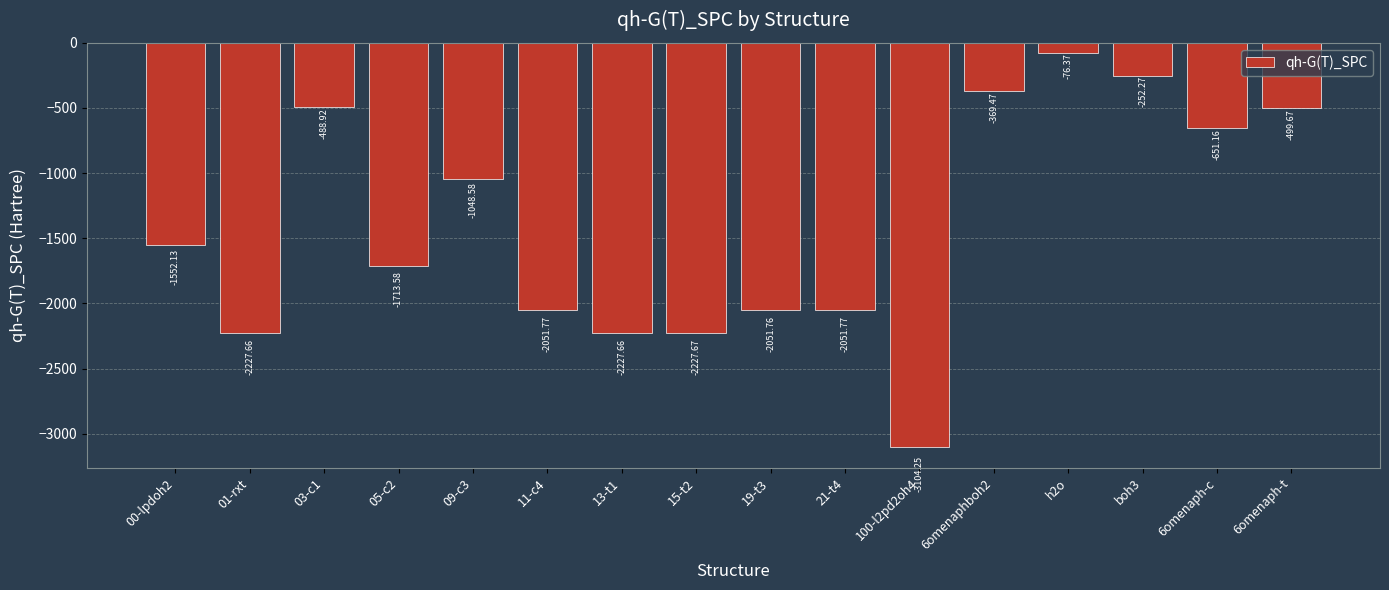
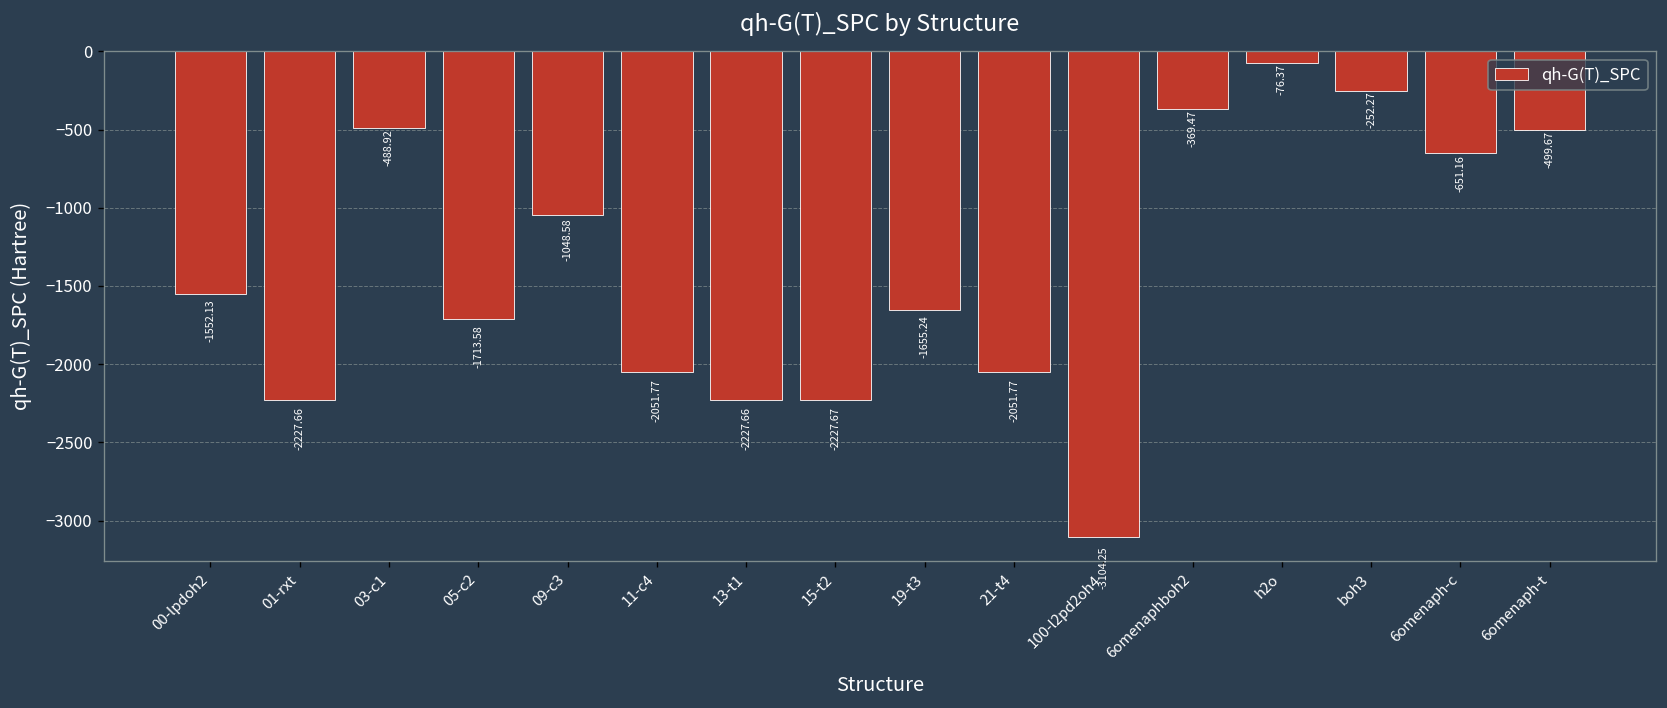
  {
    "00-lpdoh2": -1552.13,
    "01-rxt": -2227.66,
    "03-c1": -488.92,
    "05-c2": -1713.58,
    "09-c3": -1048.58,
    "11-c4": -2051.77,
    "13-t1": -2227.66,
    "15-t2": -2227.67,
-   "19-t3": -2051.76,
+   "19-t3": -1655.24,
    "21-t4": -2051.77,
    "100-l2pd2oh4": -3104.25,
    "6omenaphboh2": -369.47,
    "h2o": -76.37,
    "boh3": -252.27,
    "6omenaph-c": -651.16,
    "6omenaph-t": -499.67
  }
